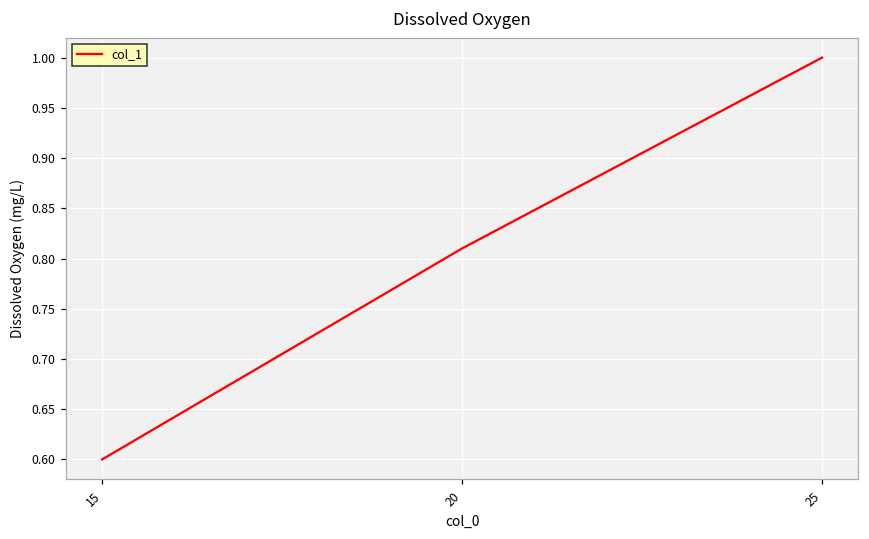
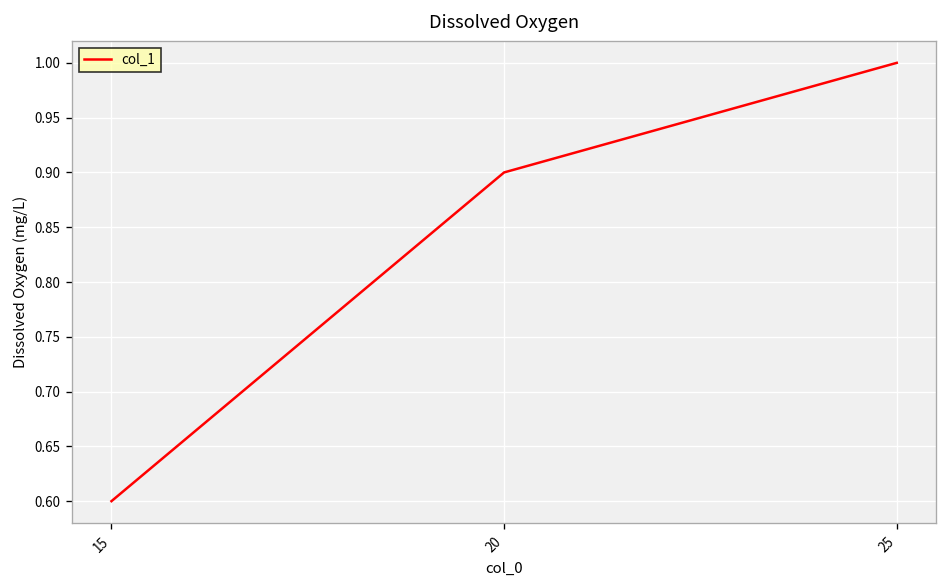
  {
    "15": 0.60,
-   "20": 0.81,
+   "20": 0.90,
    "25": 1.00
  }
